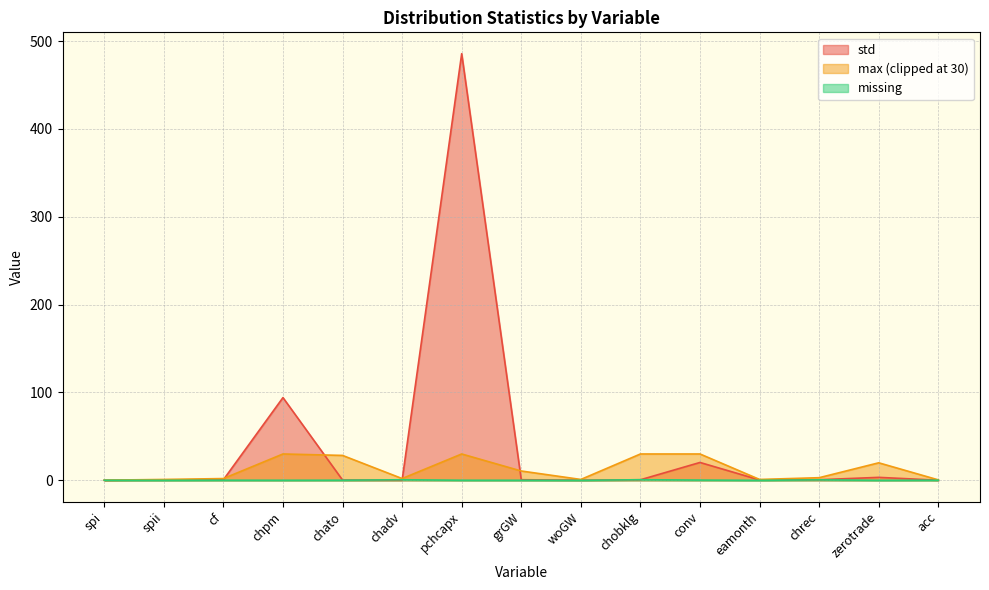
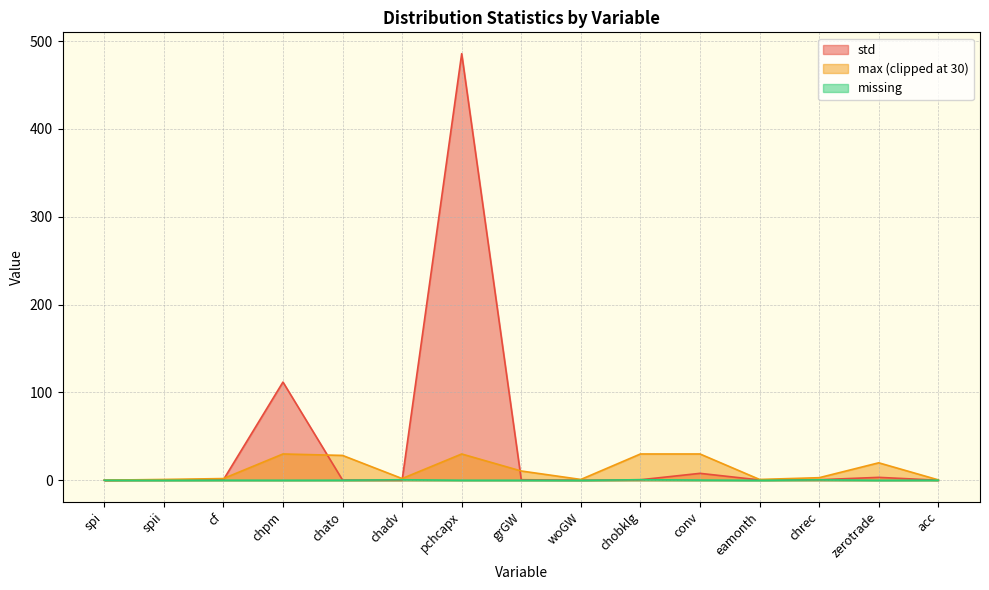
  {
    "std": {
-     "chpm": 90,
+     "chpm": 110,
      "pchcapx": 490,
-     "conv": 20,
+     "conv": 10,
      "zerotrade": 0
    },
    "max (clipped at 30)": {
      "chpm": 30,
      "chato": 30,
      "pchcapx": 30,
      "grGW": 10,
      "chobklg": 30,
      "conv": 30,
      "zerotrade": 20
    },
    "missing": {
      "chpm": 0,
      "pchcapx": 0,
      "conv": 0,
      "zerotrade": 0
    }
  }
